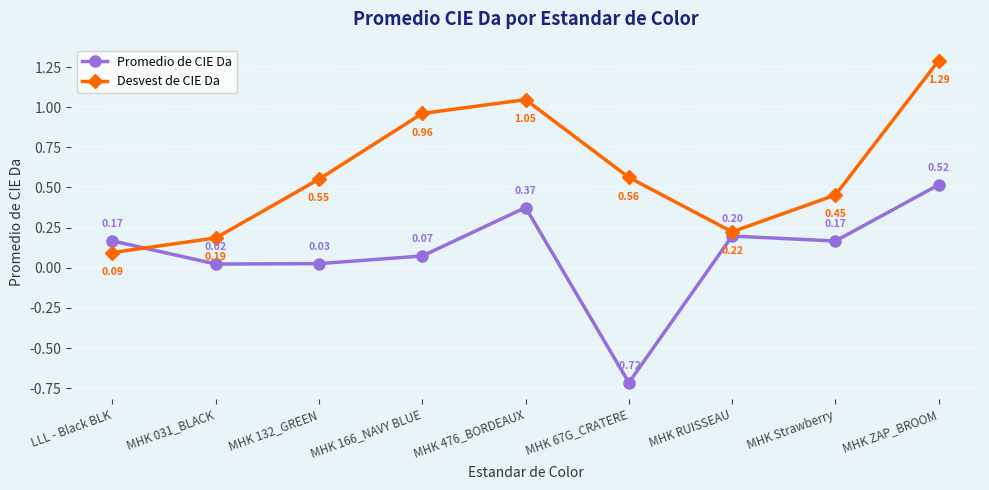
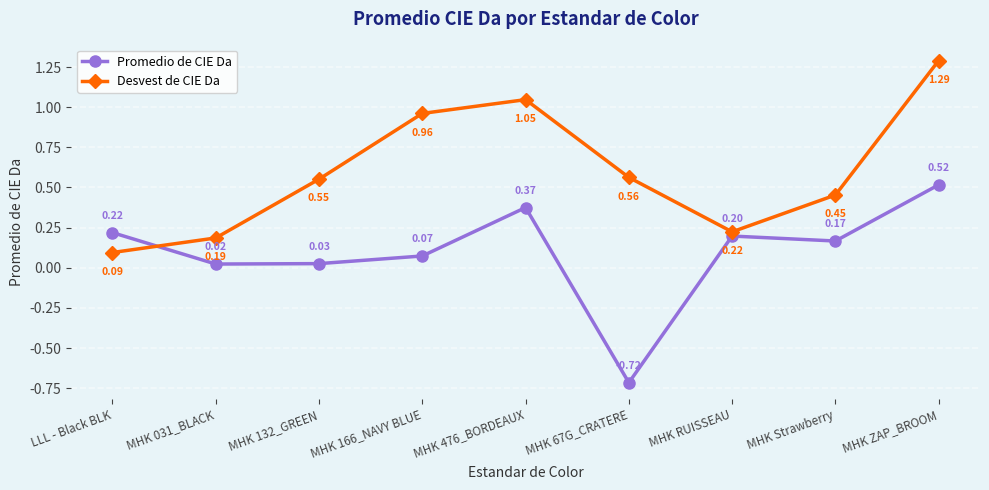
  {
    "Promedio de CIE Da": {
-     "LLL - Black BLK": 0.17,
+     "LLL - Black BLK": 0.22,
      "MHK 031_BLACK": 0.02,
      "MHK 132_GREEN": 0.03,
      "MHK 166_NAVY BLUE": 0.07,
      "MHK 476_BORDEAUX": 0.37,
      "MHK 67G_CRATERE": -0.72,
      "MHK RUISSEAU": 0.20,
      "MHK Strawberry": 0.17,
      "MHK ZAP_BROOM": 0.52
    },
    "Desvest de CIE Da": {
      "LLL - Black BLK": 0.09,
      "MHK 132_GREEN": 0.55,
      "MHK 166_NAVY BLUE": 0.96,
      "MHK 476_BORDEAUX": 1.05,
      "MHK 67G_CRATERE": 0.56,
      "MHK RUISSEAU": 0.22,
      "MHK Strawberry": 0.45,
      "MHK ZAP_BROOM": 1.29
    }
  }
